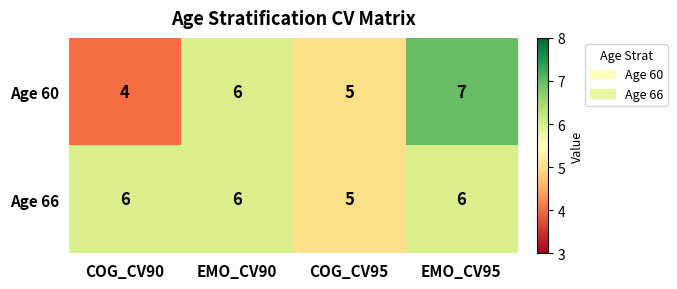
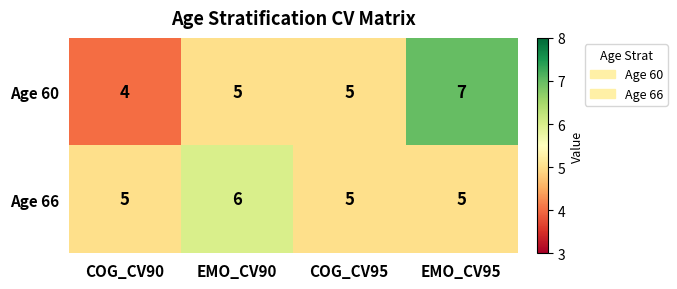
  {
    "Age 60": {
      "COG_CV90": 4,
-     "EMO_CV90": 6,
+     "EMO_CV90": 5,
      "COG_CV95": 5,
      "EMO_CV95": 7
    },
    "Age 66": {
-     "COG_CV90": 6,
+     "COG_CV90": 5,
      "EMO_CV90": 6,
      "COG_CV95": 5,
-     "EMO_CV95": 6
+     "EMO_CV95": 5
    }
  }
